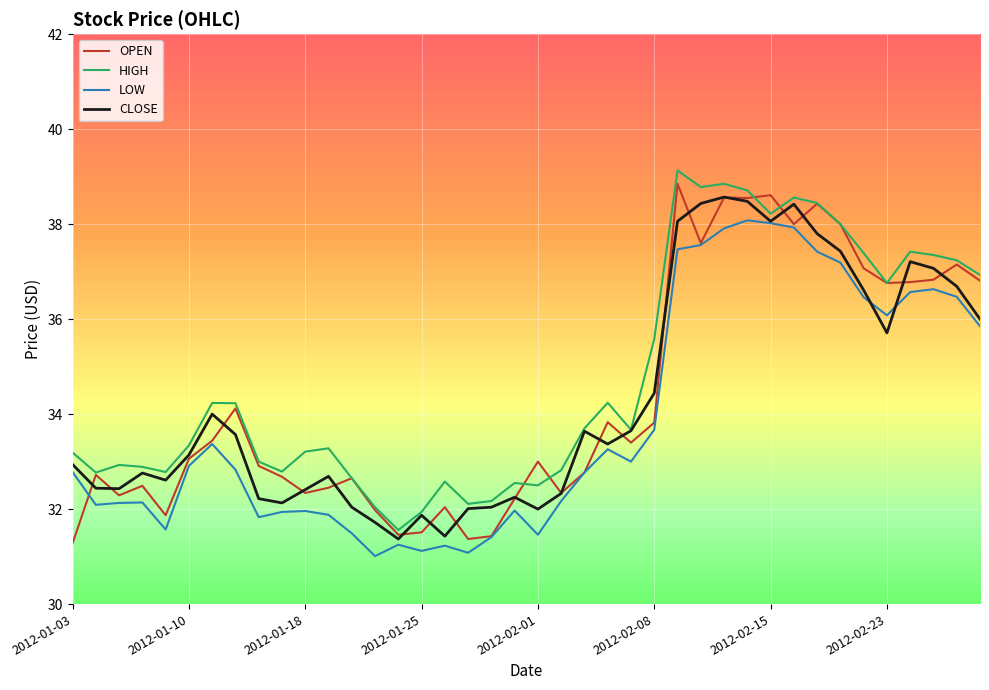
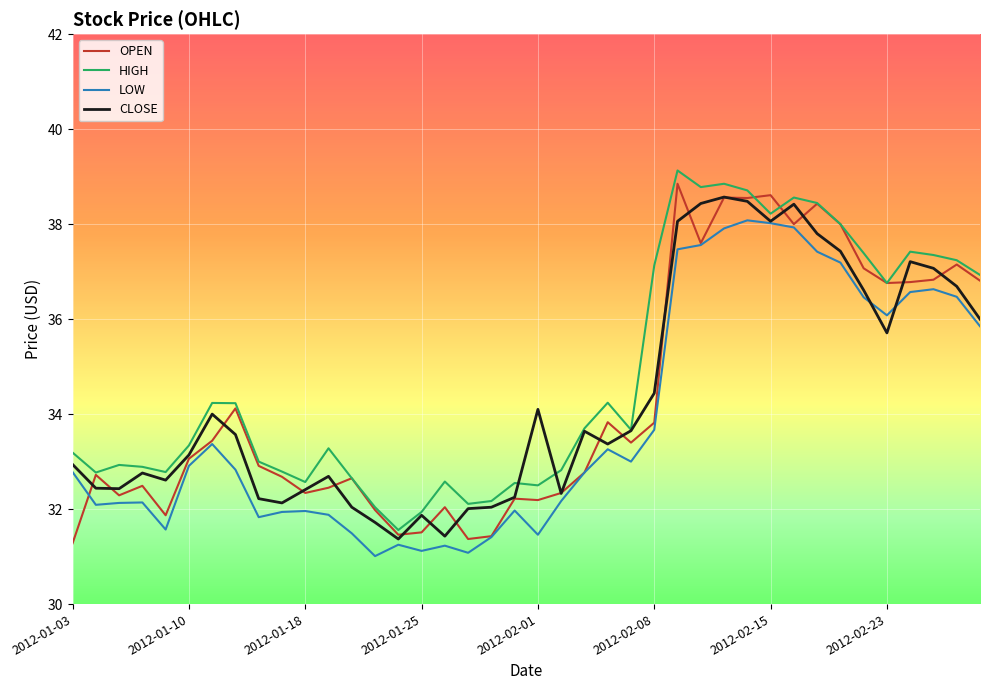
  {
    "OPEN": {
      "2012-01-03": 31.3,
      "2012-01-10": 33.1,
      "2012-01-18": 32.3,
      "2012-01-25": 31.5,
-     "2012-02-01": 33.0,
+     "2012-02-01": 32.2,
      "2012-02-08": 33.8,
      "2012-02-15": 38.6
    },
    "HIGH": {
      "2012-01-03": 33.2,
      "2012-01-10": 33.3,
-     "2012-01-18": 33.2,
+     "2012-01-18": 32.6,
      "2012-01-25": 31.9,
      "2012-02-01": 32.5,
-     "2012-02-08": 35.6,
+     "2012-02-08": 37.1,
      "2012-02-15": 38.2
    },
    "LOW": {
      "2012-01-03": 32.8,
      "2012-01-10": 32.9,
      "2012-01-18": 32.0,
      "2012-01-25": 31.1,
      "2012-02-01": 31.5,
      "2012-02-08": 33.7,
      "2012-02-23": 36.1
    },
    "CLOSE": {
      "2012-01-03": 32.9,
      "2012-01-10": 33.1,
      "2012-01-18": 32.4,
      "2012-01-25": 31.9,
-     "2012-02-01": 32.0,
+     "2012-02-01": 34.1,
      "2012-02-08": 34.4,
      "2012-02-23": 35.7
    }
  }
